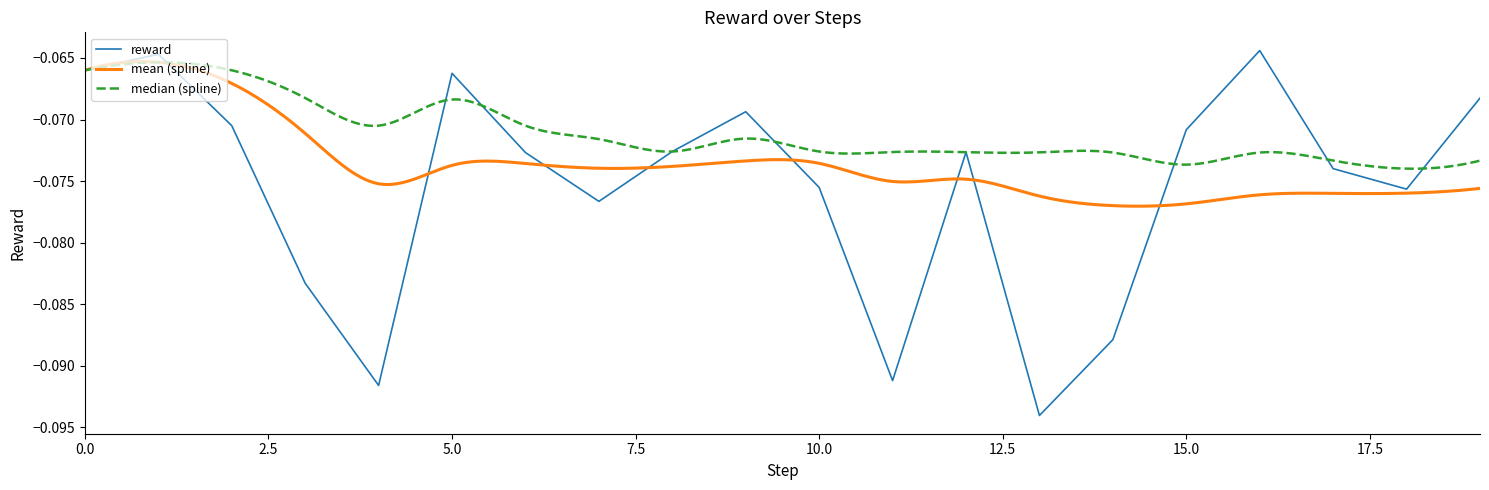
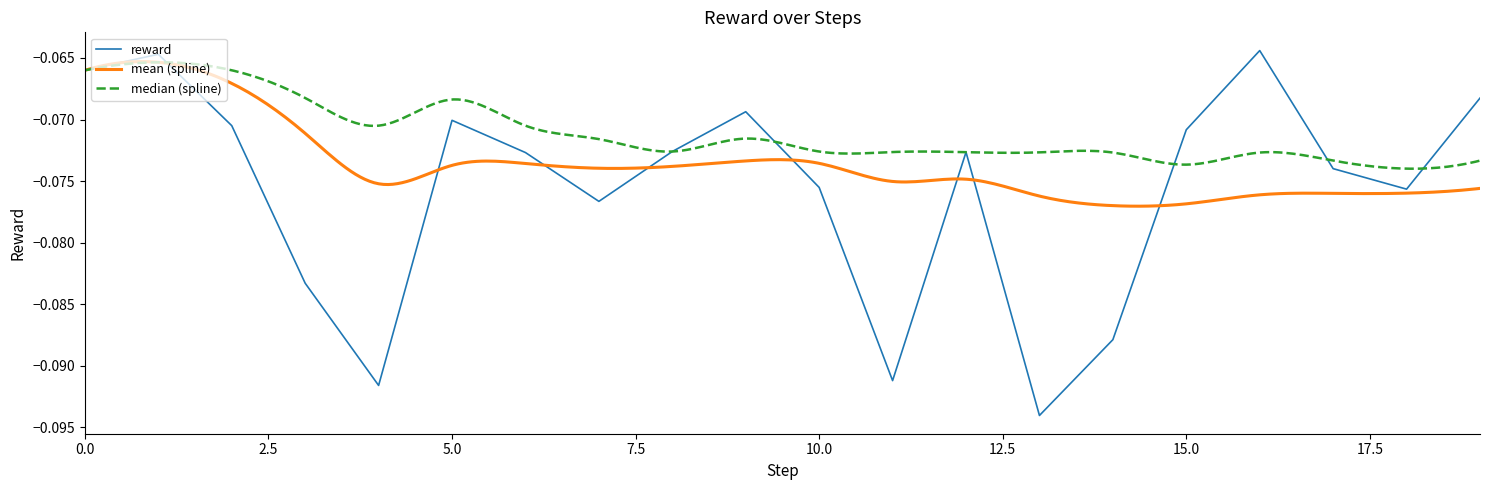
  {
    "reward": {
-     "5.0": -0.0662,
+     "5.0": -0.0701,
      "10.0": -0.0755,
      "15.0": -0.0708
    }
  }
